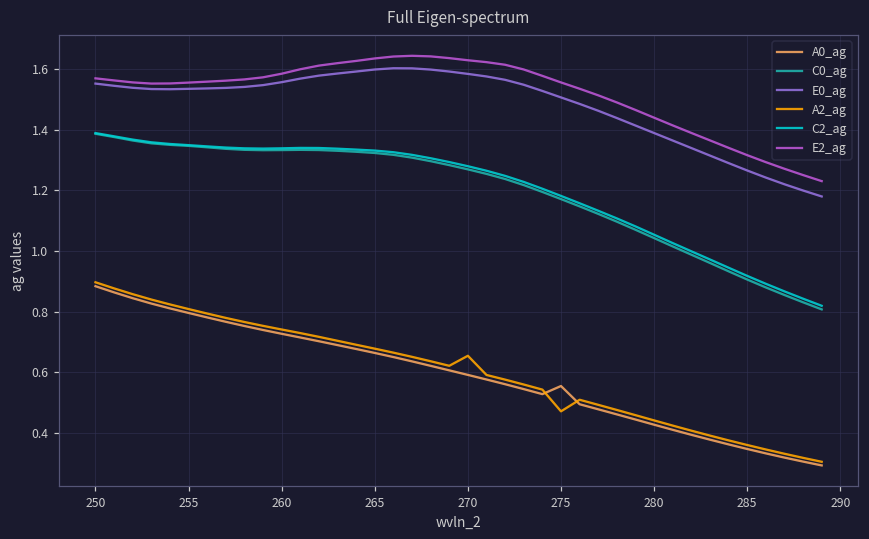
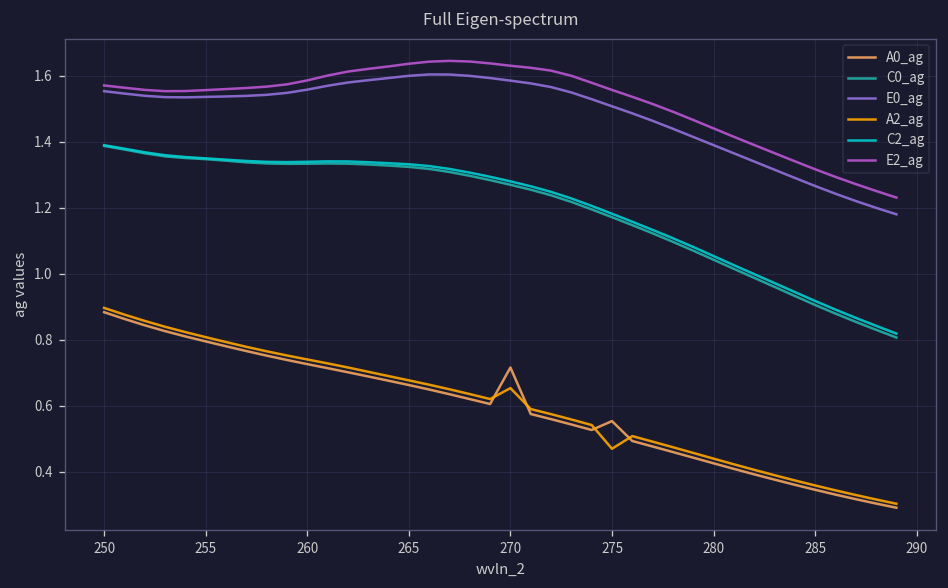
  {
    "A0_ag": {
      "250": 0.88,
      "255": 0.80,
      "260": 0.73,
      "265": 0.66,
-     "270": 0.59,
+     "270": 0.72,
      "275": 0.55,
      "280": 0.43,
      "285": 0.35
    },
    "A2_ag": {
      "250": 0.90,
      "255": 0.81,
      "260": 0.74,
      "265": 0.68,
      "270": 0.65,
      "275": 0.47,
      "280": 0.44,
      "285": 0.36
    }
  }
